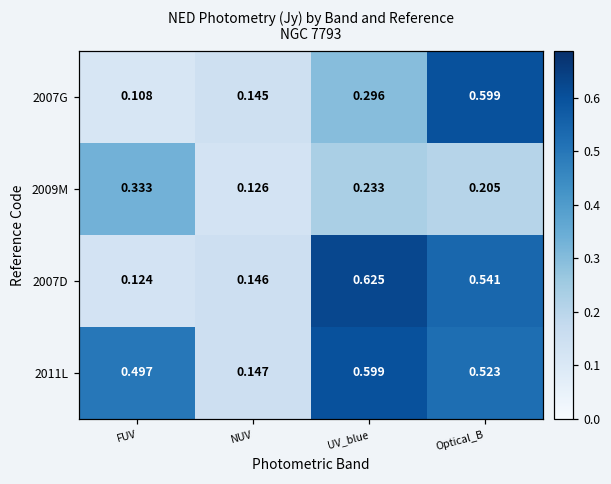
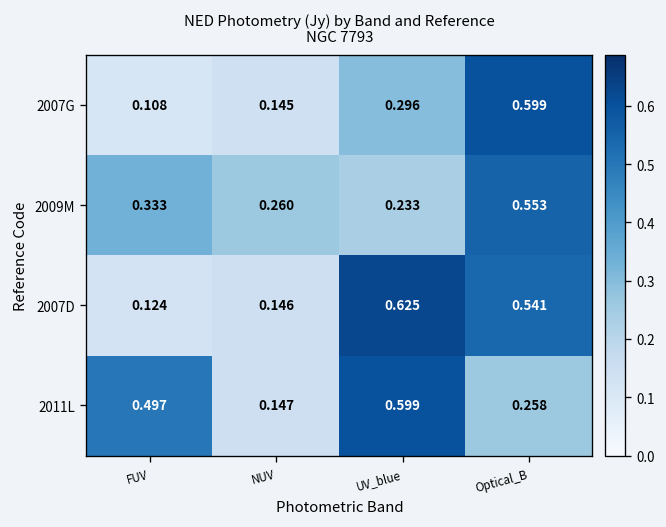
  {
    "2007G": {
      "FUV": 0.108,
      "NUV": 0.145,
      "UV_blue": 0.296,
      "Optical_B": 0.599
    },
    "2009M": {
      "FUV": 0.333,
-     "NUV": 0.126,
+     "NUV": 0.260,
      "UV_blue": 0.233,
-     "Optical_B": 0.205
+     "Optical_B": 0.553
    },
    "2007D": {
      "FUV": 0.124,
      "NUV": 0.146,
      "UV_blue": 0.625,
      "Optical_B": 0.541
    },
    "2011L": {
      "FUV": 0.497,
      "NUV": 0.147,
      "UV_blue": 0.599,
-     "Optical_B": 0.523
+     "Optical_B": 0.258
    }
  }
